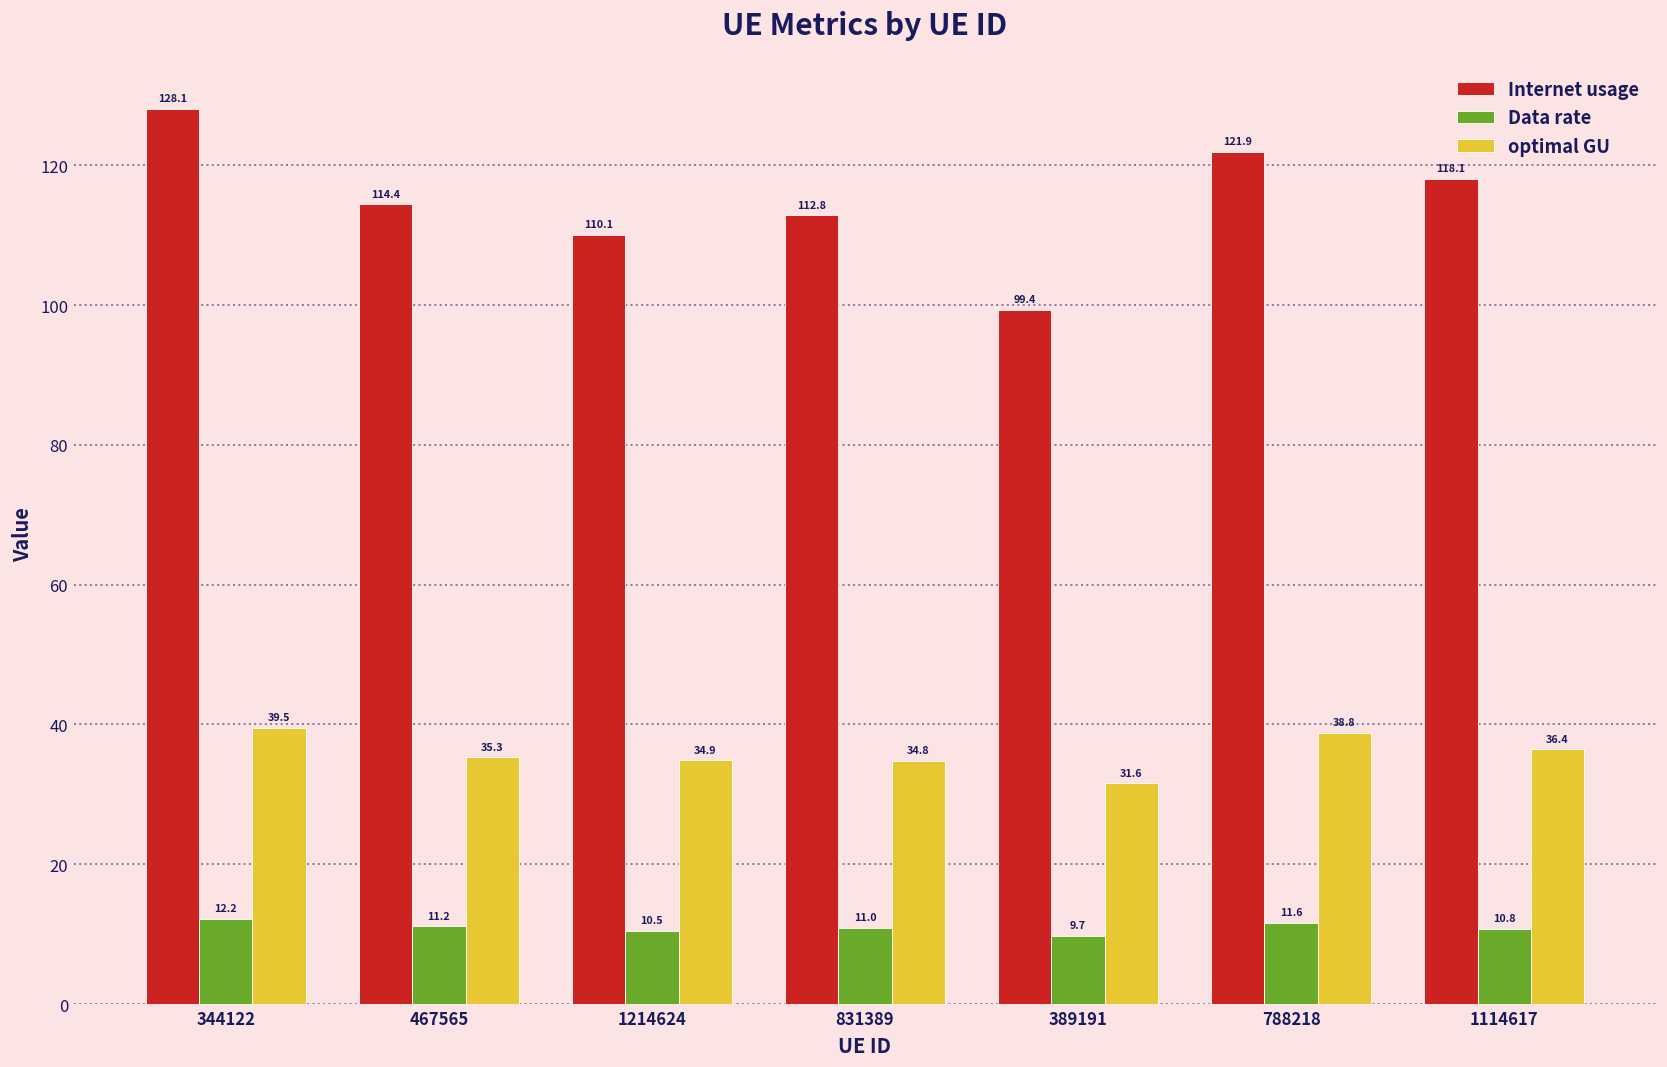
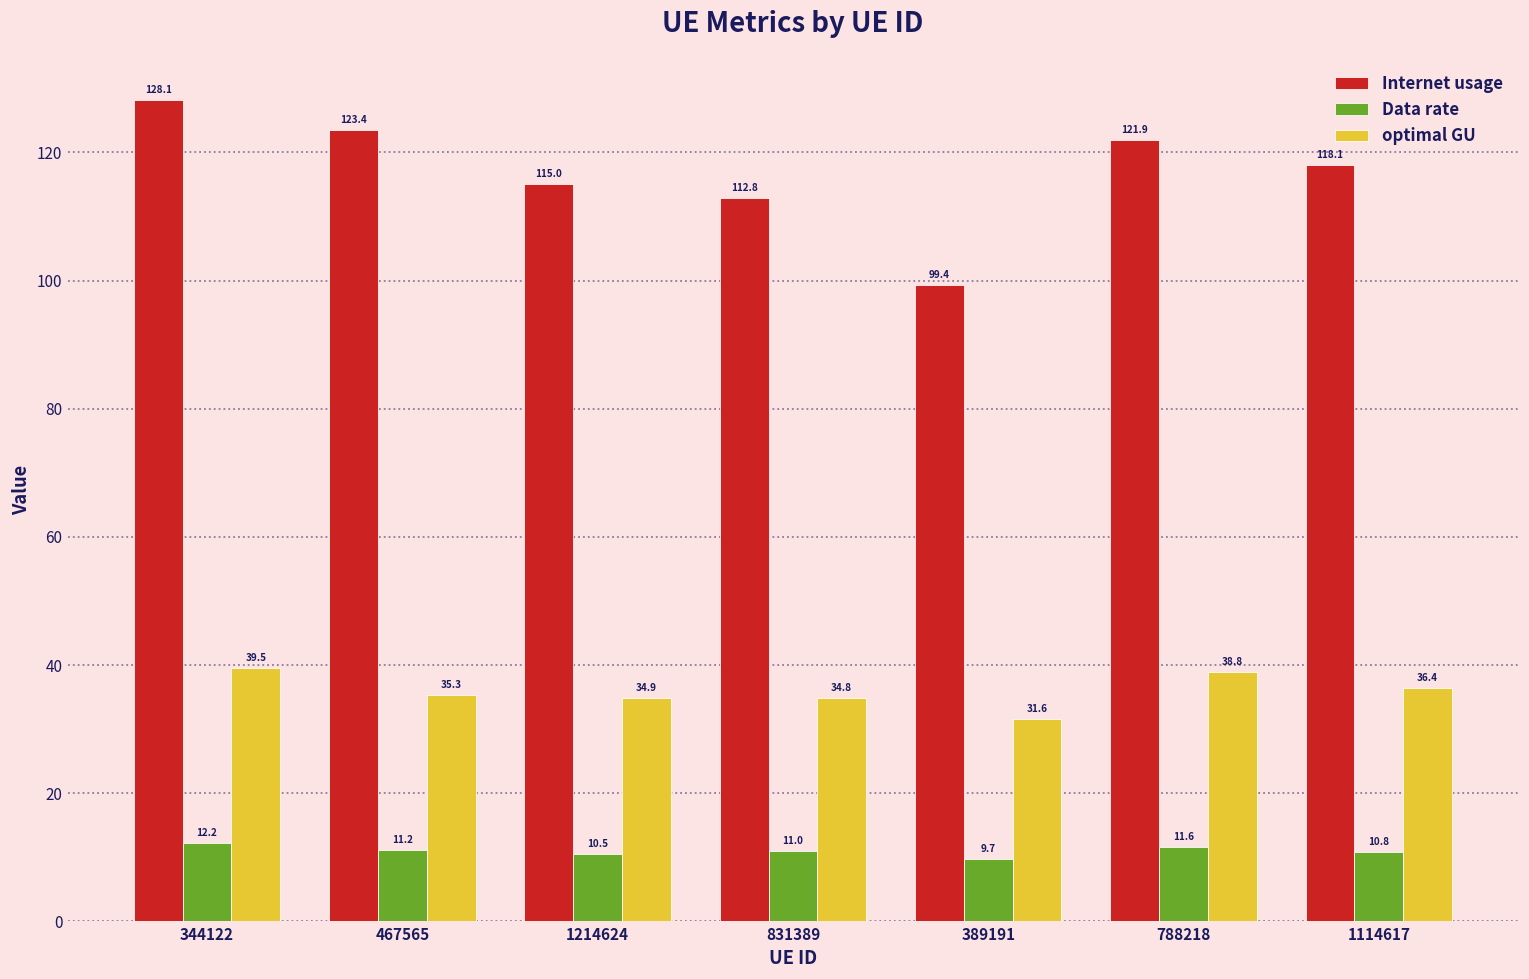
  {
    "Internet usage": {
      "344122": 128.1,
-     "467565": 114.4,
-     "1214624": 110.1,
+     "467565": 123.4,
+     "1214624": 115.0,
      "831389": 112.8,
      "389191": 99.4,
      "788218": 121.9,
      "1114617": 118.1
    },
    "Data rate": {
      "344122": 12.2,
      "467565": 11.2,
      "1214624": 10.5,
      "831389": 11.0,
      "389191": 9.7,
      "788218": 11.6,
      "1114617": 10.8
    },
    "optimal GU": {
      "344122": 39.5,
      "467565": 35.3,
      "1214624": 34.9,
      "831389": 34.8,
      "389191": 31.6,
      "788218": 38.8,
      "1114617": 36.4
    }
  }
